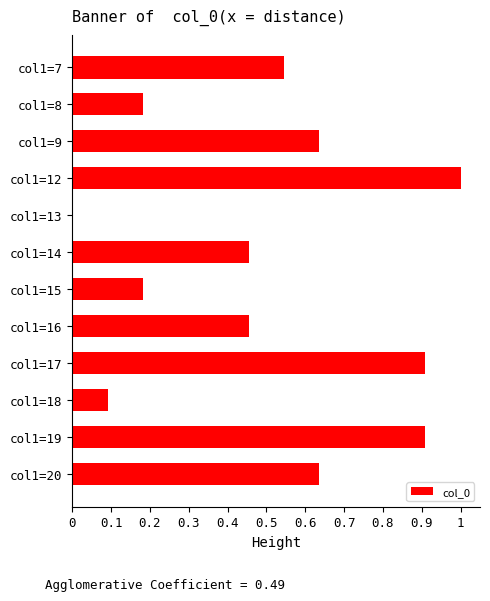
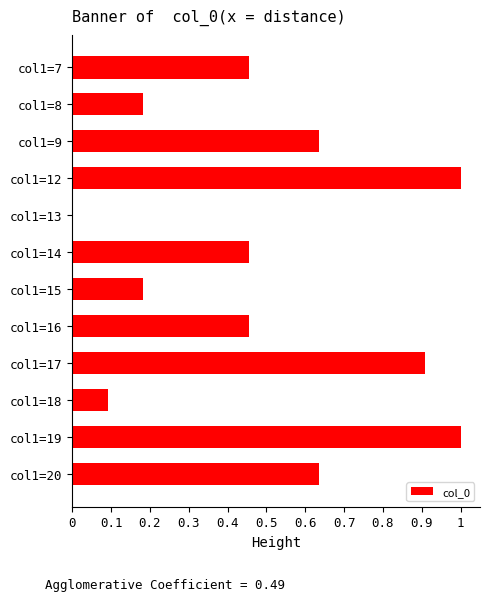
  {
-   "col1=7": 0.55,
+   "col1=7": 0.45,
    "col1=8": 0.18,
    "col1=9": 0.64,
    "col1=12": 1.00,
    "col1=13": 0.00,
    "col1=14": 0.45,
    "col1=15": 0.18,
    "col1=16": 0.45,
    "col1=17": 0.91,
    "col1=18": 0.09,
-   "col1=19": 0.91,
+   "col1=19": 1.00,
    "col1=20": 0.64
  }
